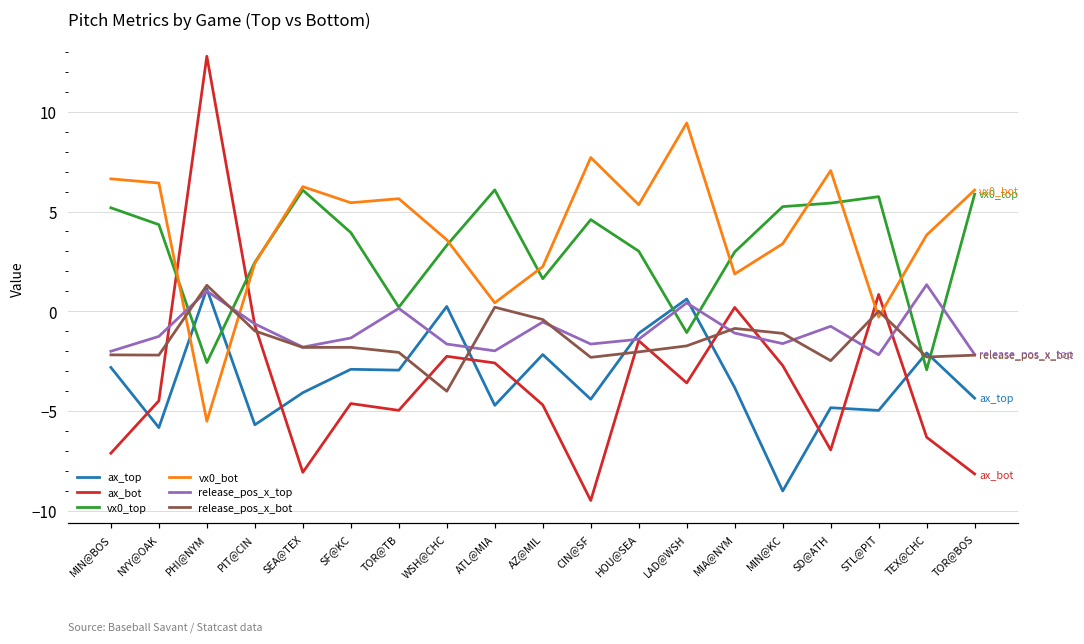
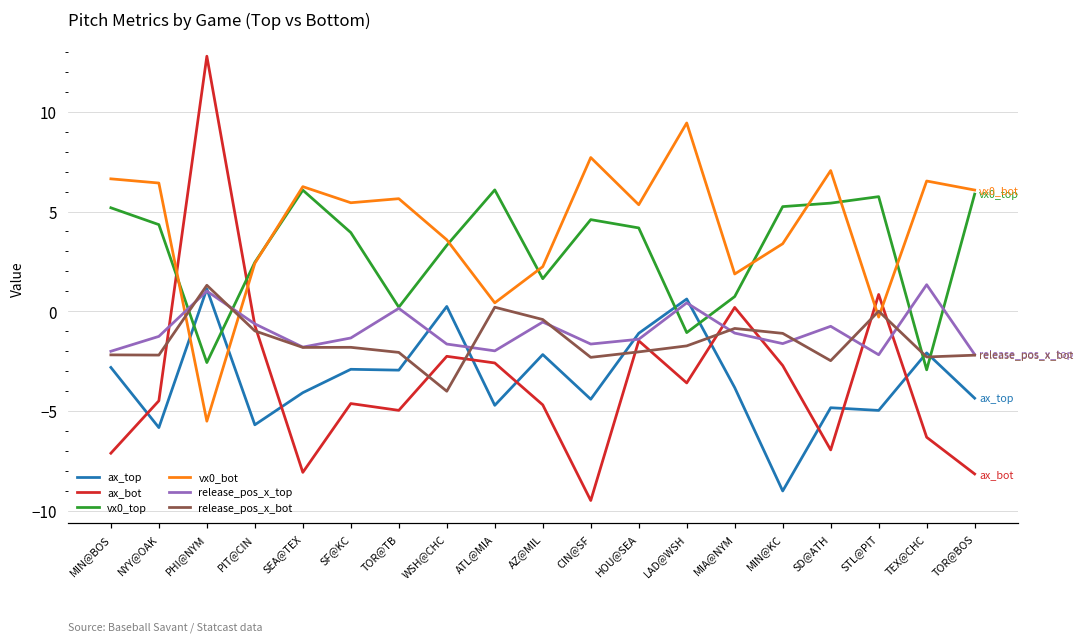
  {
    "ax_top": {
      "MIN@BOS": -2.8,
      "NYY@OAK": -5.8,
      "PIT@CIN": -5.7,
      "SEA@TEX": -4.1,
      "SF@KC": -2.9,
      "TOR@TB": -2.9,
      "WSH@CHC": 0.2,
      "ATL@MIA": -4.7,
      "AZ@MIL": -2.2,
      "CIN@SF": -4.4,
      "HOU@SEA": -1.1,
      "LAD@WSH": 0.6,
      "MIA@NYM": -3.8,
      "MIN@KC": -9.0,
      "SD@ATH": -4.8,
      "STL@PIT": -5.0,
      "TEX@CHC": -2.1,
      "TOR@BOS": -4.3
    },
    "ax_bot": {
      "MIN@BOS": -7.1,
      "NYY@OAK": -4.5,
      "PHI@NYM": 12.8,
      "SEA@TEX": -8.1,
      "SF@KC": -4.6,
      "TOR@TB": -5.0,
      "WSH@CHC": -2.2,
      "ATL@MIA": -2.6,
      "AZ@MIL": -4.7,
      "CIN@SF": -9.5,
      "LAD@WSH": -3.6,
      "MIA@NYM": 0.2,
      "MIN@KC": -2.7,
      "SD@ATH": -6.9,
      "STL@PIT": 0.8,
      "TEX@CHC": -6.3,
      "TOR@BOS": -8.1
    },
    "vx0_top": {
      "MIN@BOS": 5.2,
      "NYY@OAK": 4.3,
      "PHI@NYM": -2.6,
      "SEA@TEX": 6.1,
      "SF@KC": 3.9,
      "WSH@CHC": 3.3,
      "ATL@MIA": 6.1,
      "AZ@MIL": 1.6,
      "CIN@SF": 4.6,
-     "HOU@SEA": 3.0,
+     "HOU@SEA": 4.2,
      "LAD@WSH": -1.1,
-     "MIA@NYM": 3.0,
+     "MIA@NYM": 0.7,
      "MIN@KC": 5.2,
      "SD@ATH": 5.4,
      "STL@PIT": 5.7,
      "TEX@CHC": -2.9,
      "TOR@BOS": 5.9
    },
    "vx0_bot": {
      "MIN@BOS": 6.6,
      "NYY@OAK": 6.4,
      "PHI@NYM": -5.5,
      "SEA@TEX": 6.2,
      "SF@KC": 5.4,
      "TOR@TB": 5.6,
      "WSH@CHC": 3.6,
      "ATL@MIA": 0.4,
      "AZ@MIL": 2.2,
      "CIN@SF": 7.7,
      "HOU@SEA": 5.3,
      "LAD@WSH": 9.4,
      "MIA@NYM": 1.9,
      "MIN@KC": 3.4,
      "SD@ATH": 7.1,
      "STL@PIT": -0.3,
-     "TEX@CHC": 3.8,
+     "TEX@CHC": 6.5,
      "TOR@BOS": 6.1
    },
    "release_pos_x_top": {
      "MIN@BOS": -2.0,
      "NYY@OAK": -1.3,
      "SF@KC": -1.3,
      "WSH@CHC": -1.6,
      "ATL@MIA": -2.0,
      "CIN@SF": -1.6,
      "LAD@WSH": 0.4,
      "MIA@NYM": -1.1,
      "MIN@KC": -1.6,
      "SD@ATH": -0.7,
      "STL@PIT": -2.2,
      "TEX@CHC": 1.3
    },
    "release_pos_x_bot": {
      "MIN@BOS": -2.2,
      "NYY@OAK": -2.2,
      "PHI@NYM": 1.3,
      "PIT@CIN": -1.0,
      "SF@KC": -1.8,
      "TOR@TB": -2.1,
      "WSH@CHC": -4.0,
      "ATL@MIA": 0.2,
      "CIN@SF": -2.3,
      "HOU@SEA": -2.0,
      "LAD@WSH": -1.7,
      "MIA@NYM": -0.9,
      "MIN@KC": -1.1,
      "SD@ATH": -2.5,
      "STL@PIT": 0.0,
      "TEX@CHC": -2.3
    }
  }
